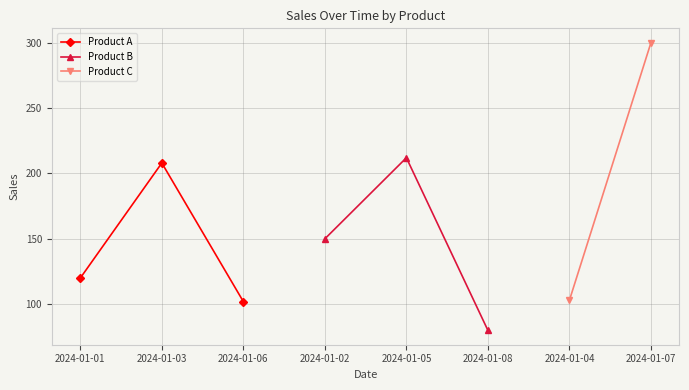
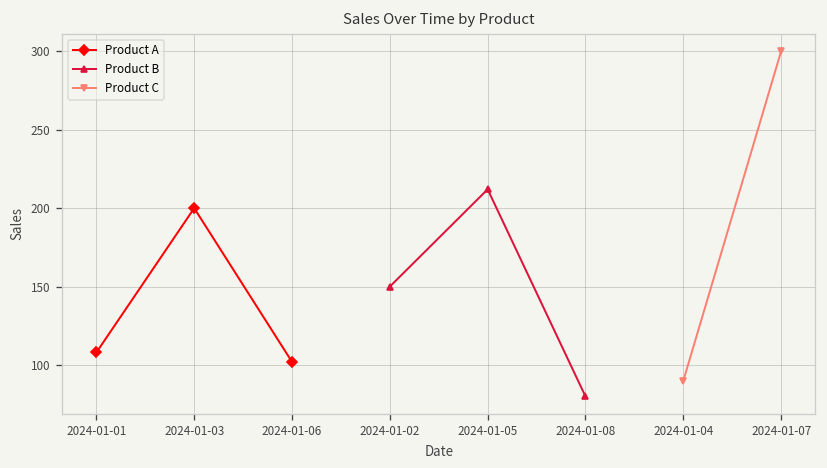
  {
    "Product A": {
-     "2024-01-01": 120,
-     "2024-01-03": 208,
+     "2024-01-01": 108,
+     "2024-01-03": 200,
      "2024-01-06": 102
    },
    "Product B": {
      "2024-01-02": 150,
      "2024-01-05": 212,
      "2024-01-08": 80
    },
    "Product C": {
-     "2024-01-04": 103,
+     "2024-01-04": 90,
      "2024-01-07": 300
    }
  }
